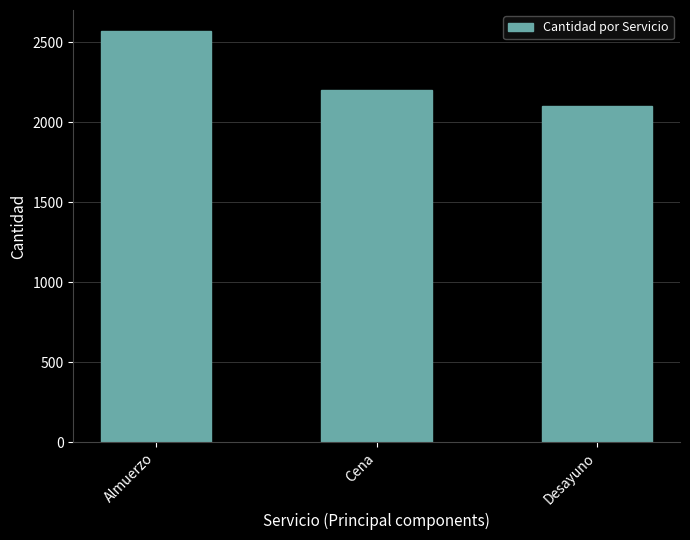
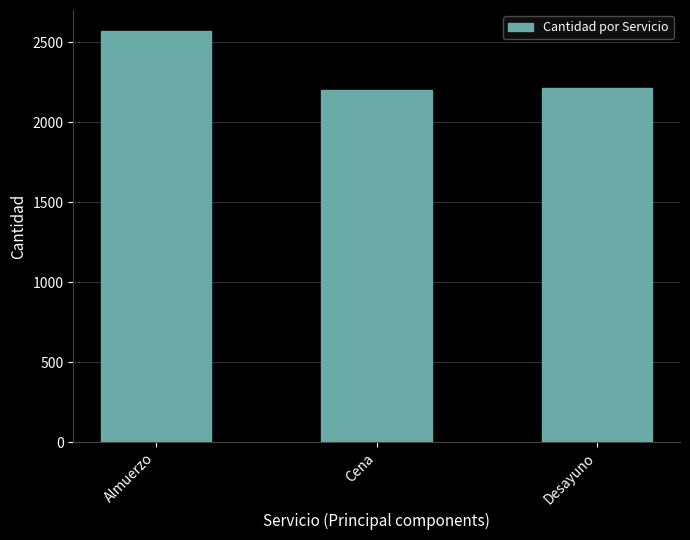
  {
    "Almuerzo": 2570,
    "Cena": 2200,
-   "Desayuno": 2100
+   "Desayuno": 2210
  }
